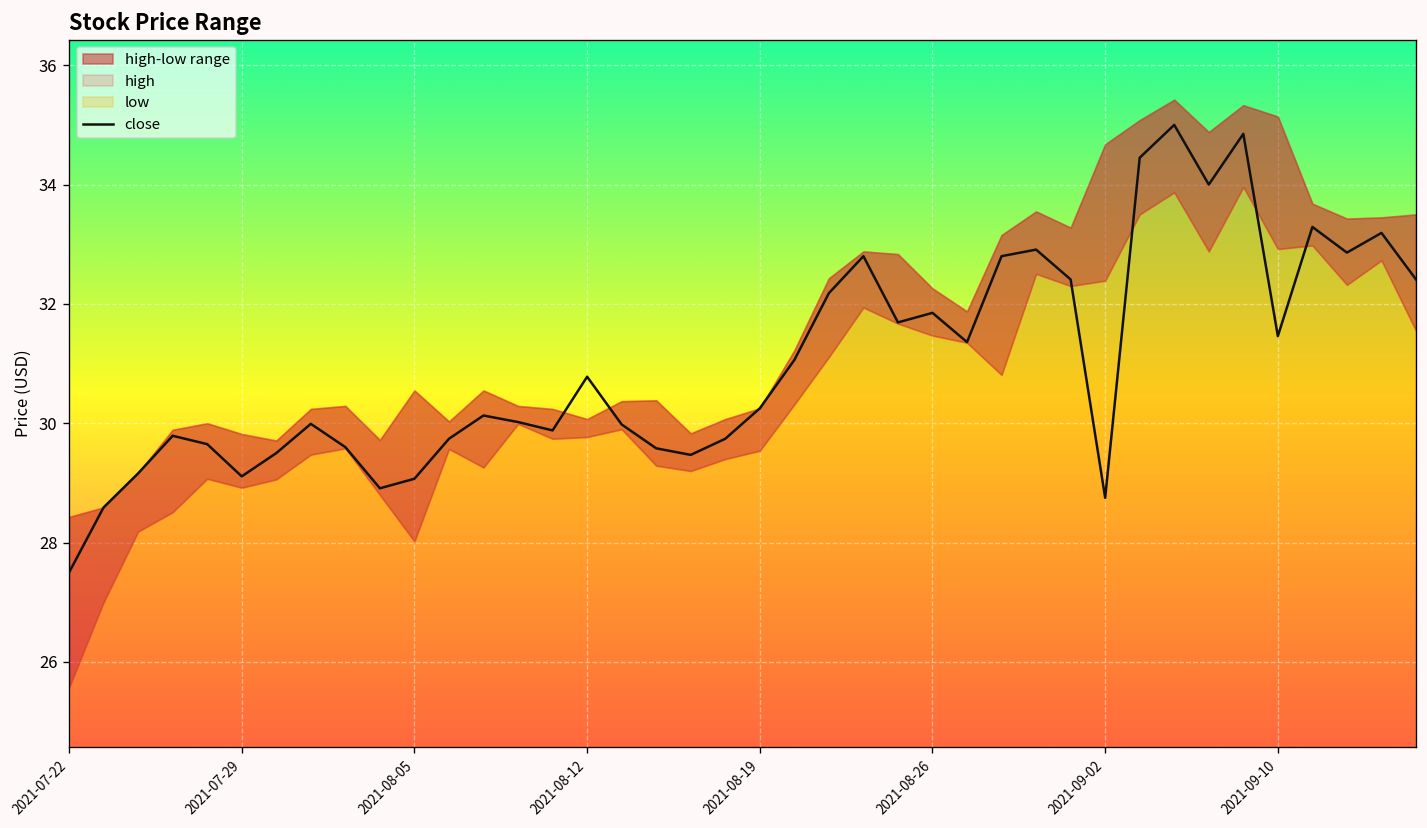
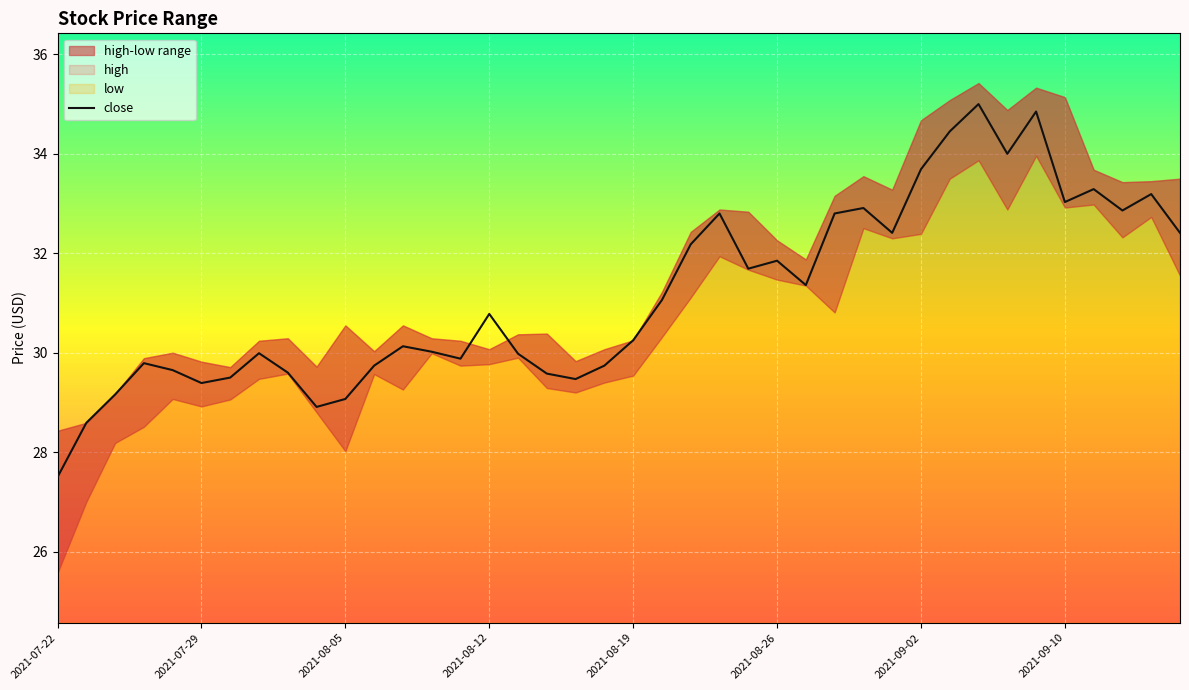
  {
    "close": {
      "2021-07-22": 27.5,
-     "2021-07-29": 29.1,
+     "2021-07-29": 29.4,
      "2021-08-05": 29.1,
      "2021-08-12": 30.8,
      "2021-08-26": 31.9,
-     "2021-09-02": 28.8,
-     "2021-09-10": 31.5
+     "2021-09-02": 33.7,
+     "2021-09-10": 33.0
    }
  }
